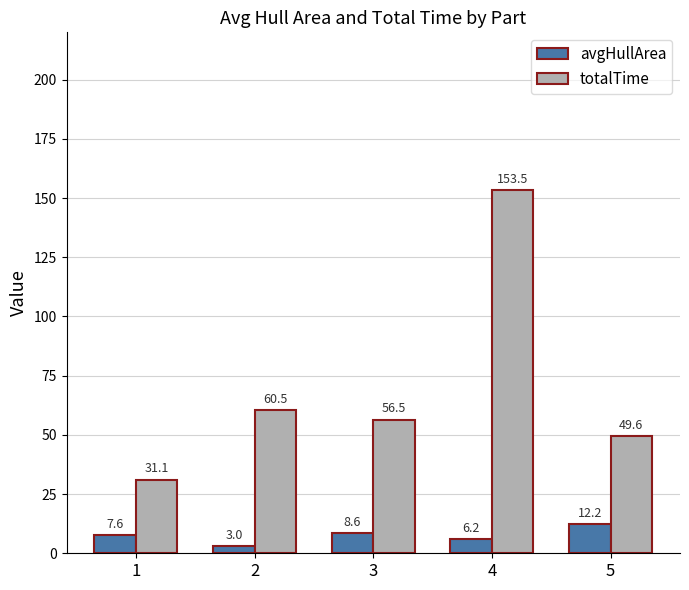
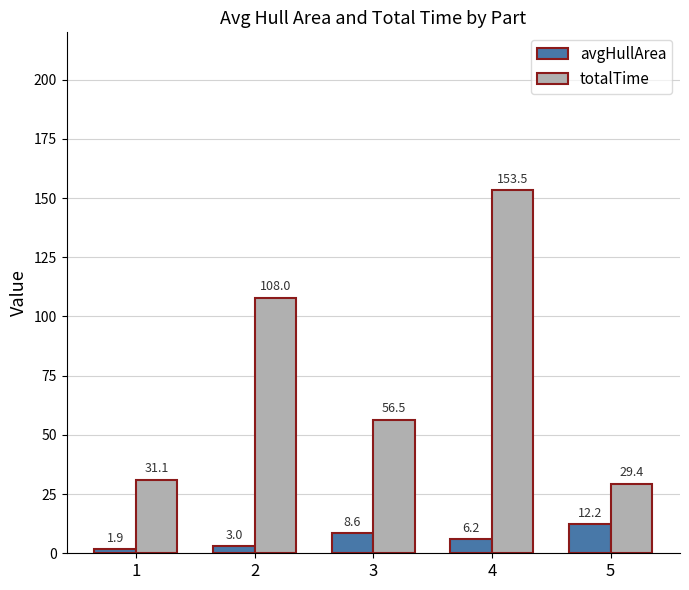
  {
    "avgHullArea": {
-     "1": 7.6,
+     "1": 1.9,
      "2": 3.0,
      "3": 8.6,
      "4": 6.2,
      "5": 12.2
    },
    "totalTime": {
      "1": 31.1,
-     "2": 60.5,
+     "2": 108.0,
      "3": 56.5,
      "4": 153.5,
-     "5": 49.6
+     "5": 29.4
    }
  }
